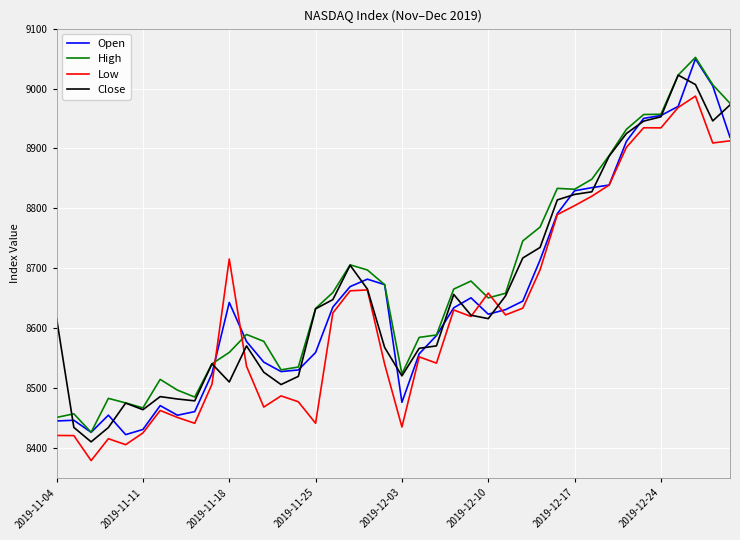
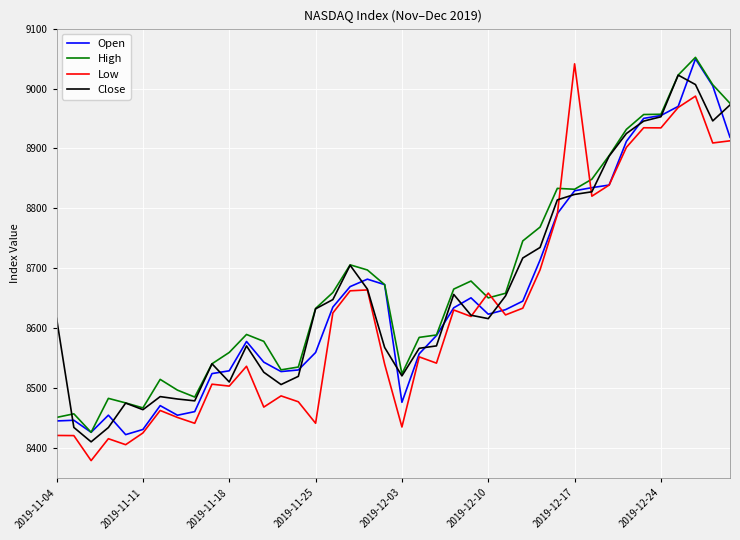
  {
    "Open": {
      "2019-11-04": 8450,
      "2019-11-11": 8430,
-     "2019-11-18": 8640,
+     "2019-11-18": 8530,
      "2019-11-25": 8560,
      "2019-12-03": 8480,
      "2019-12-10": 8620
    },
    "High": {
      "2019-11-04": 8450,
      "2019-11-18": 8560,
      "2019-12-10": 8650
    },
    "Low": {
      "2019-11-04": 8420,
      "2019-11-11": 8430,
-     "2019-11-18": 8720,
+     "2019-11-18": 8500,
      "2019-11-25": 8440,
      "2019-12-03": 8440,
      "2019-12-10": 8660,
-     "2019-12-17": 8800,
+     "2019-12-17": 9040,
      "2019-12-24": 8930
    },
    "Close": {
      "2019-11-04": 8620,
      "2019-11-18": 8510,
      "2019-12-10": 8620,
      "2019-12-17": 8820
    }
  }
